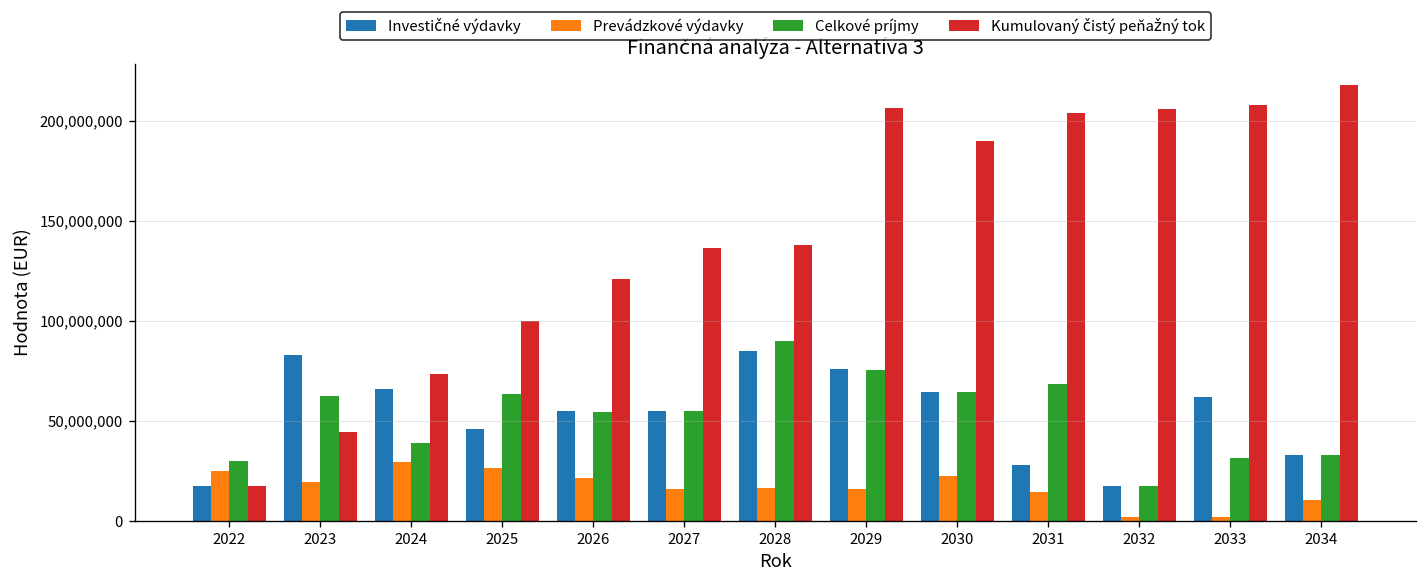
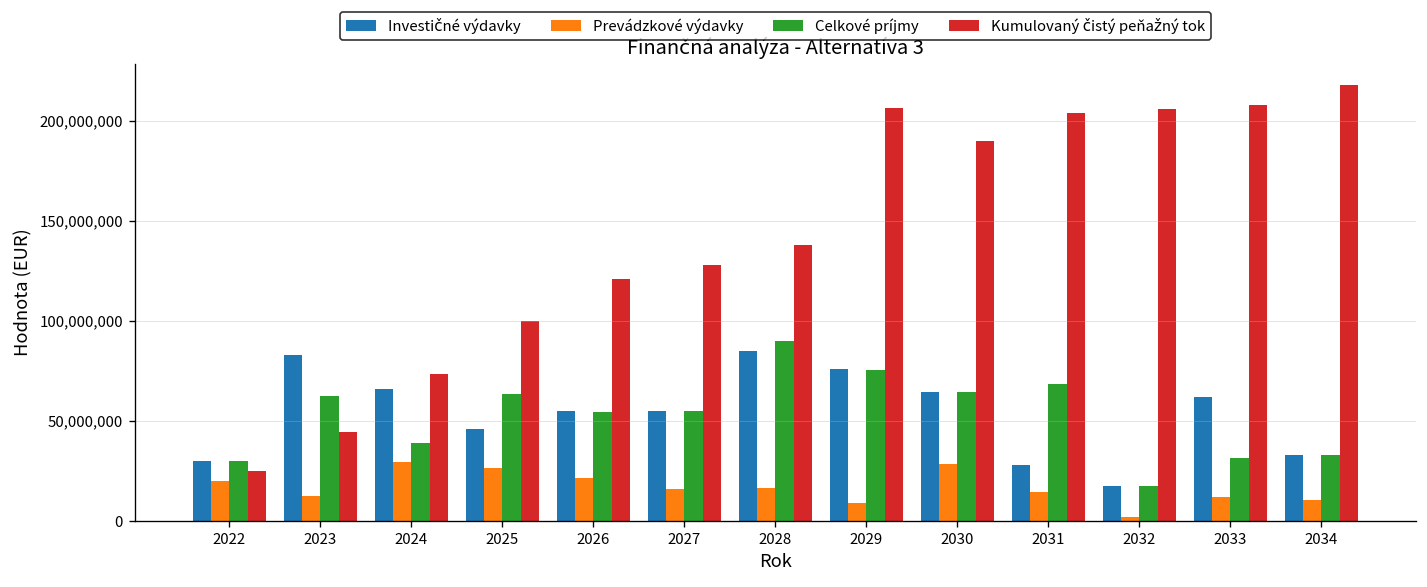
  {
    "Investičné výdavky": {
-     "2022": "17,000,000",
+     "2022": "30,000,000",
      "2023": "83,000,000",
      "2024": "66,000,000",
      "2025": "46,000,000",
      "2026": "55,000,000",
      "2027": "55,000,000",
      "2028": "85,000,000",
      "2029": "76,000,000",
      "2030": "64,000,000",
      "2031": "28,000,000",
      "2032": "17,000,000",
      "2033": "62,000,000",
      "2034": "33,000,000"
    },
    "Prevádzkové výdavky": {
-     "2022": "25,000,000",
-     "2023": "19,000,000",
+     "2022": "20,000,000",
+     "2023": "12,000,000",
      "2024": "29,000,000",
      "2025": "26,000,000",
      "2026": "22,000,000",
      "2027": "16,000,000",
      "2028": "16,000,000",
-     "2029": "16,000,000",
-     "2030": "22,000,000",
+     "2029": "9,000,000",
+     "2030": "28,000,000",
      "2031": "14,000,000",
      "2032": "2,000,000",
-     "2033": "2,000,000",
+     "2033": "12,000,000",
      "2034": "10,000,000"
    },
    "Celkové príjmy": {
      "2022": "30,000,000",
      "2023": "62,000,000",
      "2024": "39,000,000",
      "2025": "63,000,000",
      "2026": "54,000,000",
      "2027": "55,000,000",
      "2028": "90,000,000",
      "2029": "75,000,000",
      "2030": "64,000,000",
      "2031": "68,000,000",
      "2032": "17,000,000",
      "2033": "31,000,000",
      "2034": "33,000,000"
    },
    "Kumulovaný čistý peňažný tok": {
-     "2022": "17,000,000",
+     "2022": "25,000,000",
      "2023": "44,000,000",
      "2024": "73,000,000",
      "2025": "100,000,000",
      "2026": "121,000,000",
-     "2027": "136,000,000",
+     "2027": "128,000,000",
      "2028": "138,000,000",
      "2029": "206,000,000",
      "2030": "190,000,000",
      "2031": "204,000,000",
      "2032": "206,000,000",
      "2033": "208,000,000",
      "2034": "218,000,000"
    }
  }
